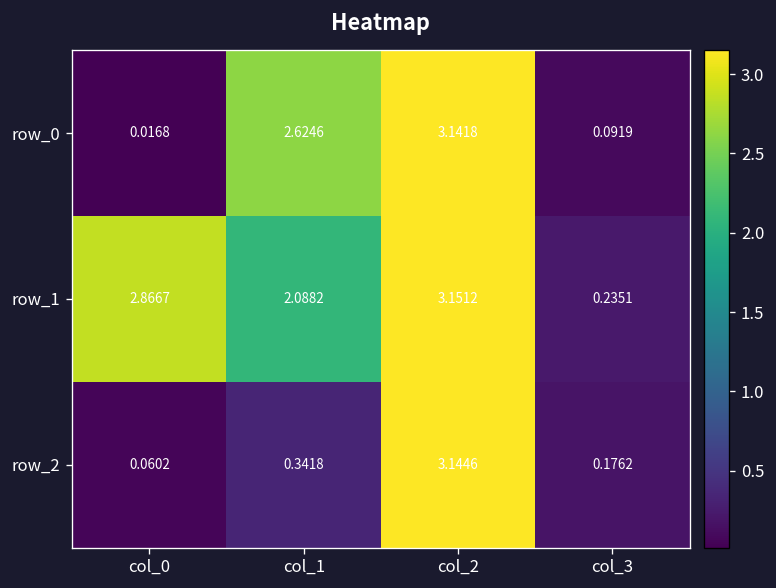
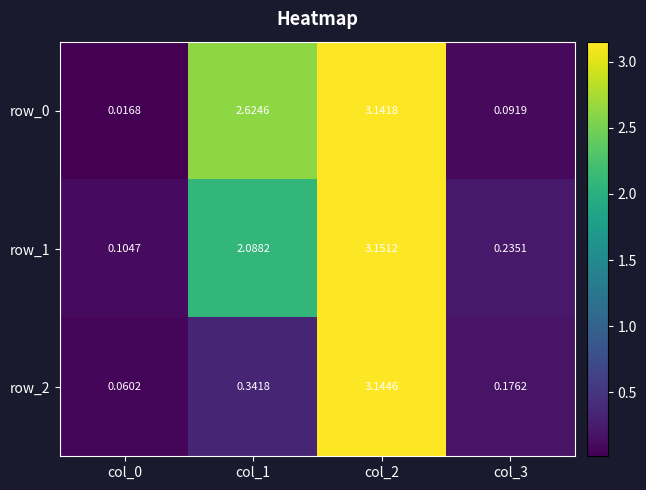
  {
    "row_0": {
      "col_0": 0.0168,
      "col_1": 2.6246,
      "col_2": 3.1418,
      "col_3": 0.0919
    },
    "row_1": {
-     "col_0": 2.8667,
+     "col_0": 0.1047,
      "col_1": 2.0882,
      "col_2": 3.1512,
      "col_3": 0.2351
    },
    "row_2": {
      "col_0": 0.0602,
      "col_1": 0.3418,
      "col_2": 3.1446,
      "col_3": 0.1762
    }
  }
